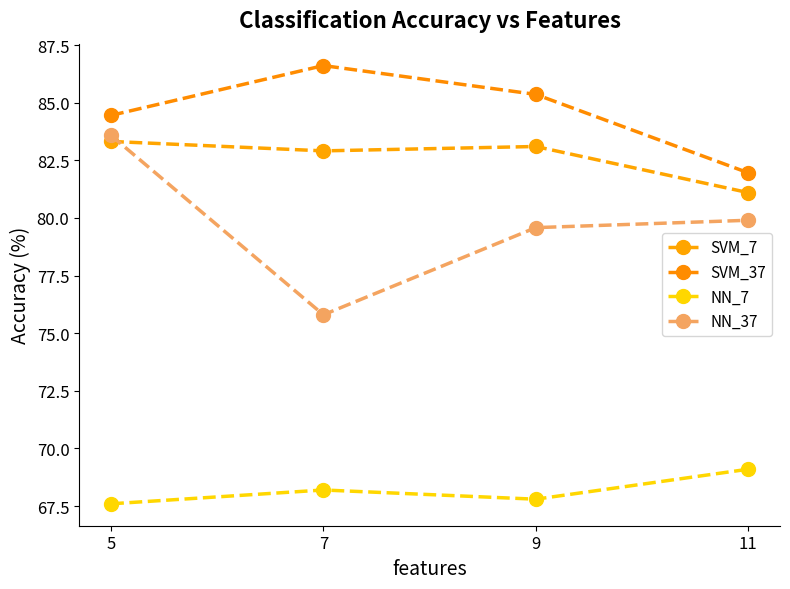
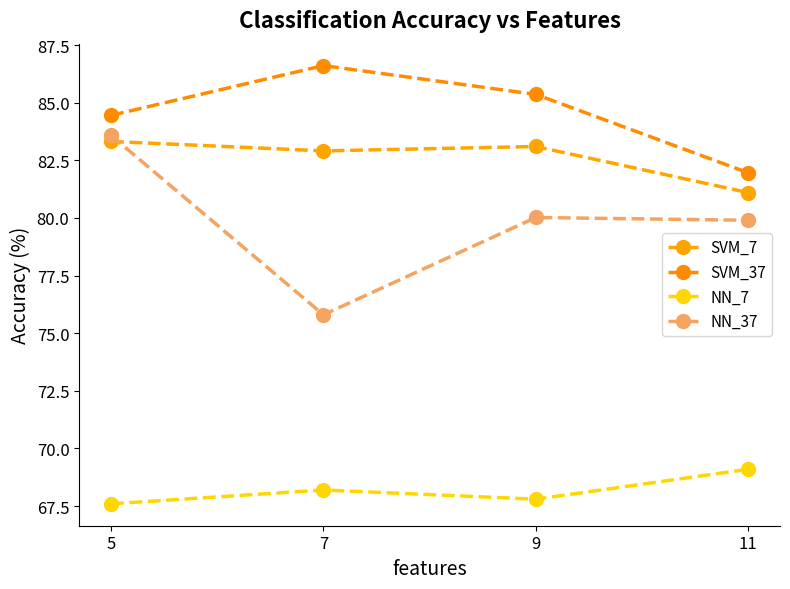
  {
    "NN_37": {
      "5": 83.6,
      "7": 75.8,
-     "9": 79.6,
+     "9": 80.0,
      "11": 79.9
    }
  }
